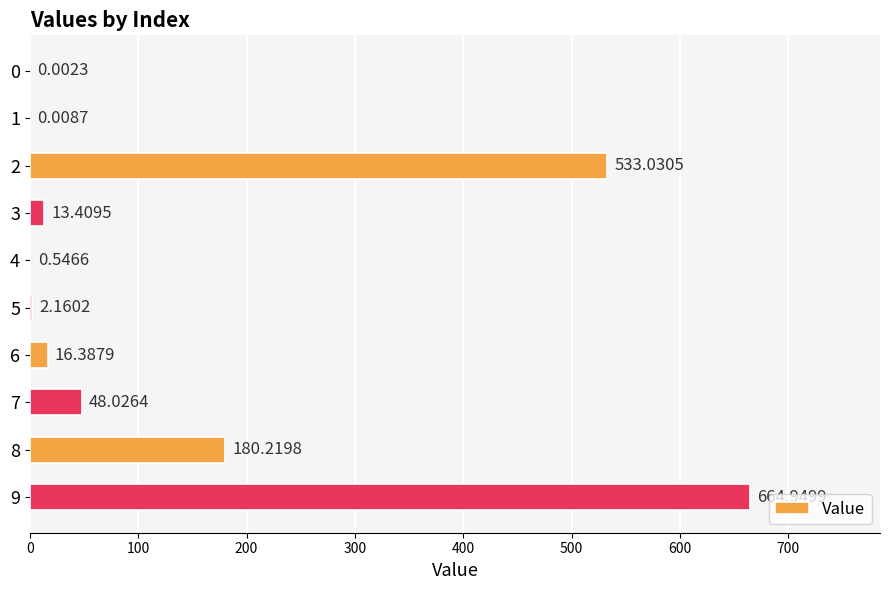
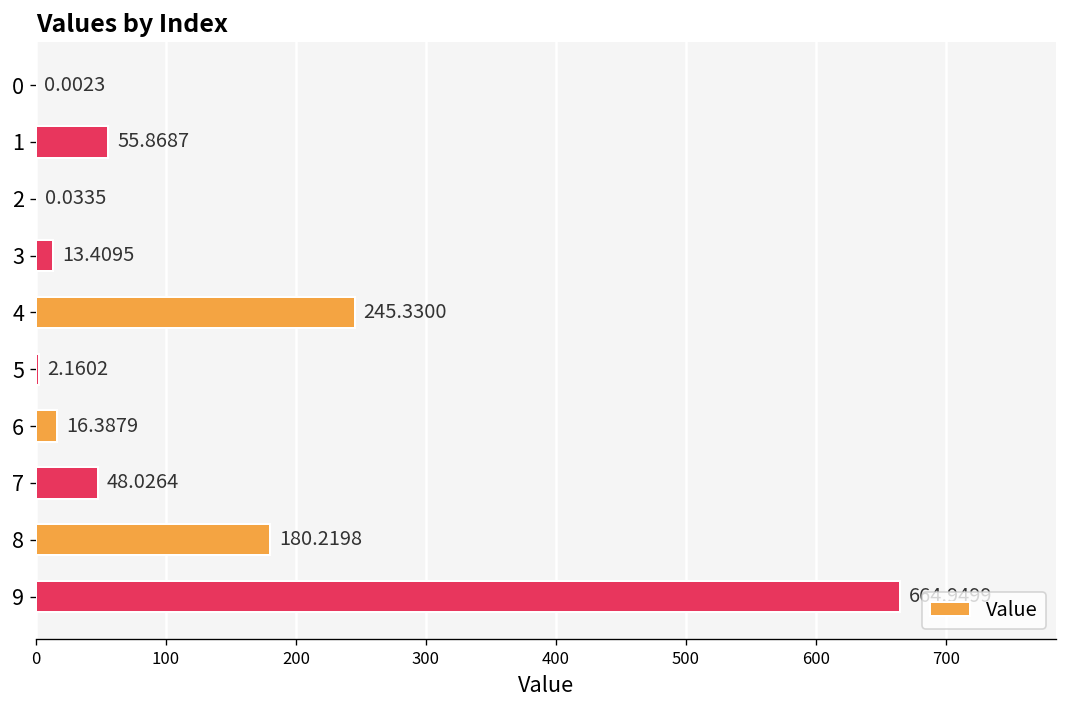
  {
    "0": 0.0023,
-   "1": 0.0087,
-   "2": 533.0305,
+   "1": 55.8687,
+   "2": 0.0335,
    "3": 13.4095,
-   "4": 0.5466,
+   "4": 245.3300,
    "5": 2.1602,
    "6": 16.3879,
    "7": 48.0264,
    "8": 180.2198
  }
